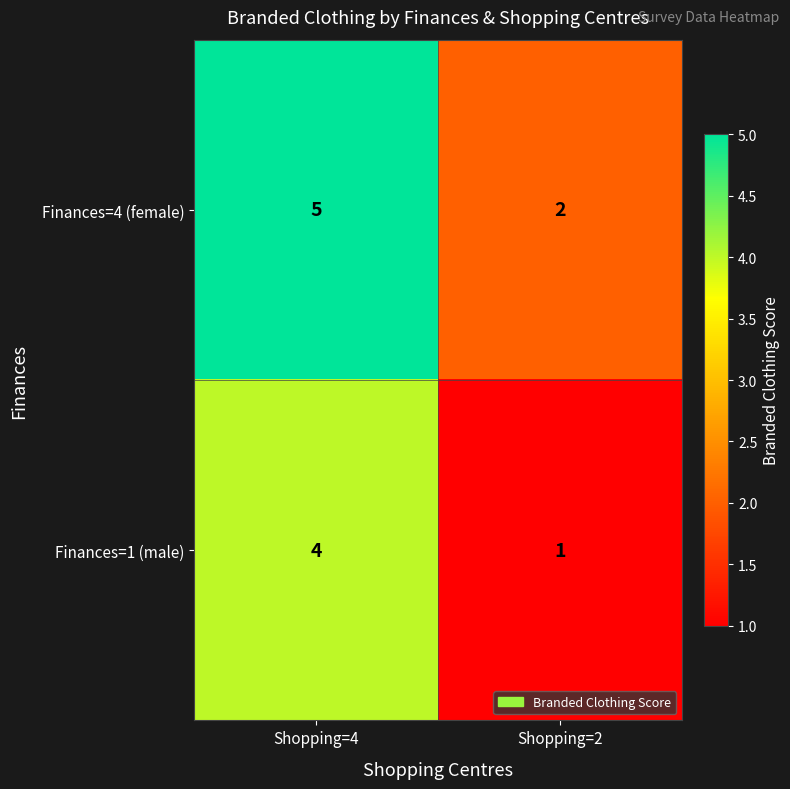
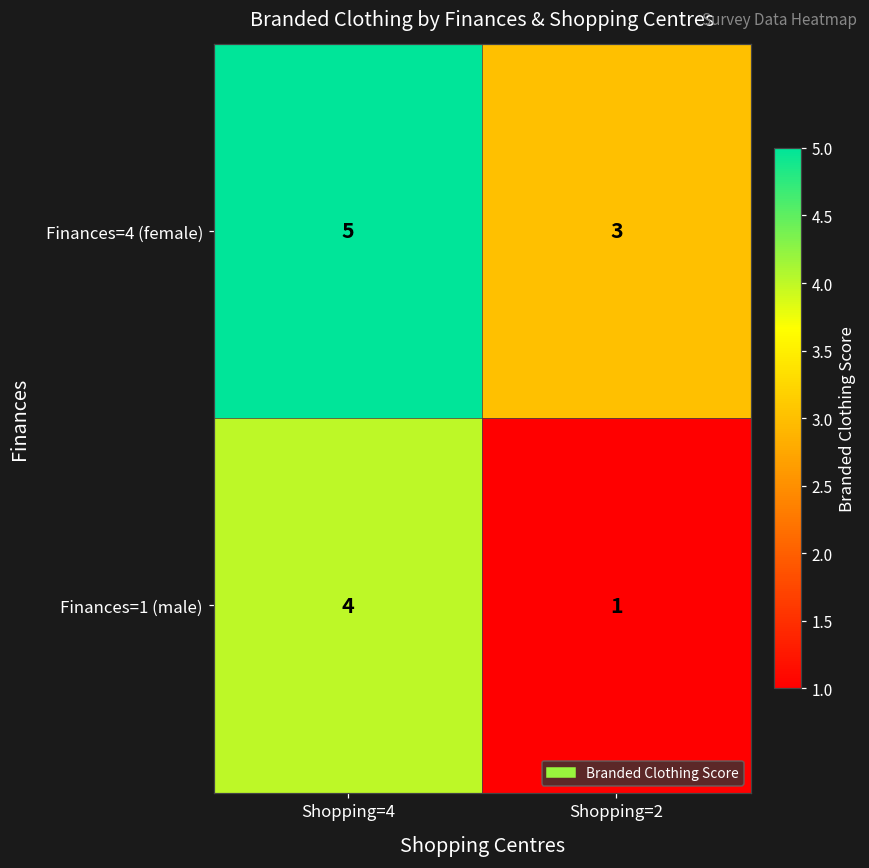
  {
    "Finances=4 (female)": {
      "Shopping=4": 5,
-     "Shopping=2": 2
+     "Shopping=2": 3
    },
    "Finances=1 (male)": {
      "Shopping=4": 4,
      "Shopping=2": 1
    }
  }
